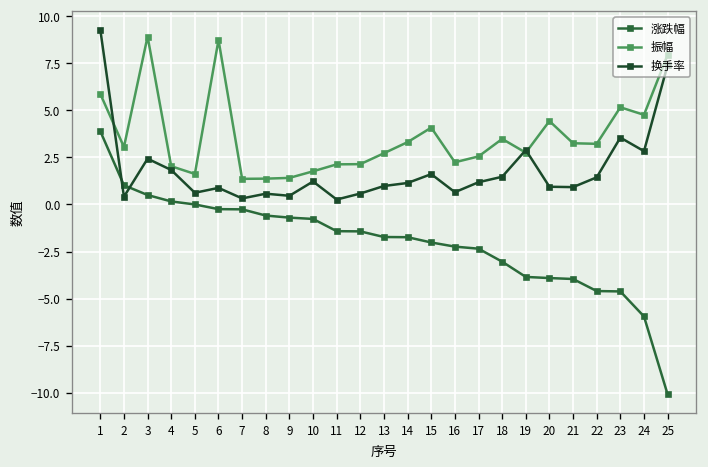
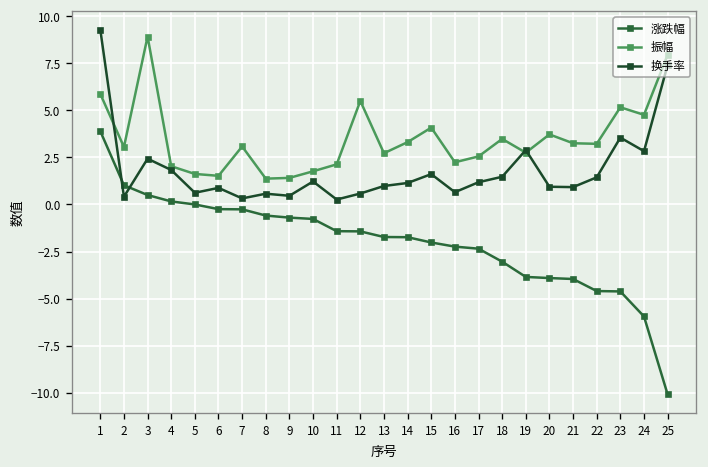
  {
    "振幅": {
      "1": 5.9,
      "2": 3.1,
      "3": 8.9,
      "4": 2.0,
      "5": 1.6,
-     "6": 8.7,
-     "7": 1.4,
+     "6": 1.5,
+     "7": 3.1,
      "8": 1.4,
      "9": 1.4,
      "10": 1.8,
      "11": 2.1,
-     "12": 2.1,
+     "12": 5.5,
      "13": 2.7,
      "14": 3.3,
      "15": 4.1,
      "16": 2.2,
      "17": 2.6,
      "18": 3.5,
-     "20": 4.4,
+     "20": 3.7,
      "21": 3.3,
      "22": 3.2,
      "23": 5.2,
      "24": 4.8
    }
  }
